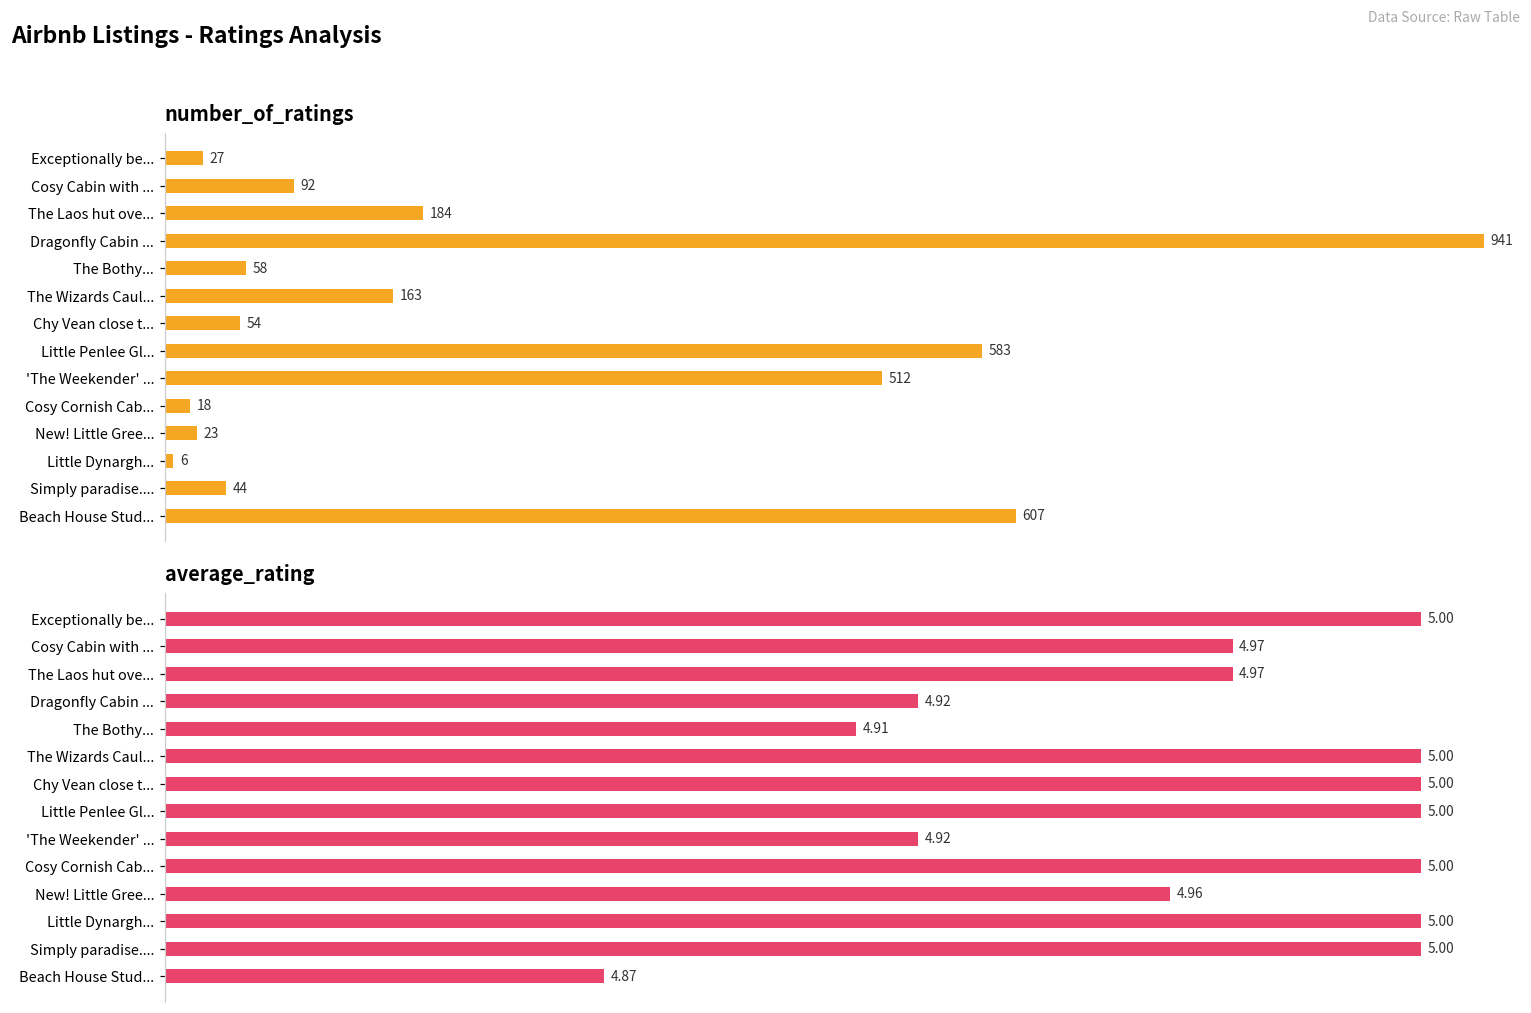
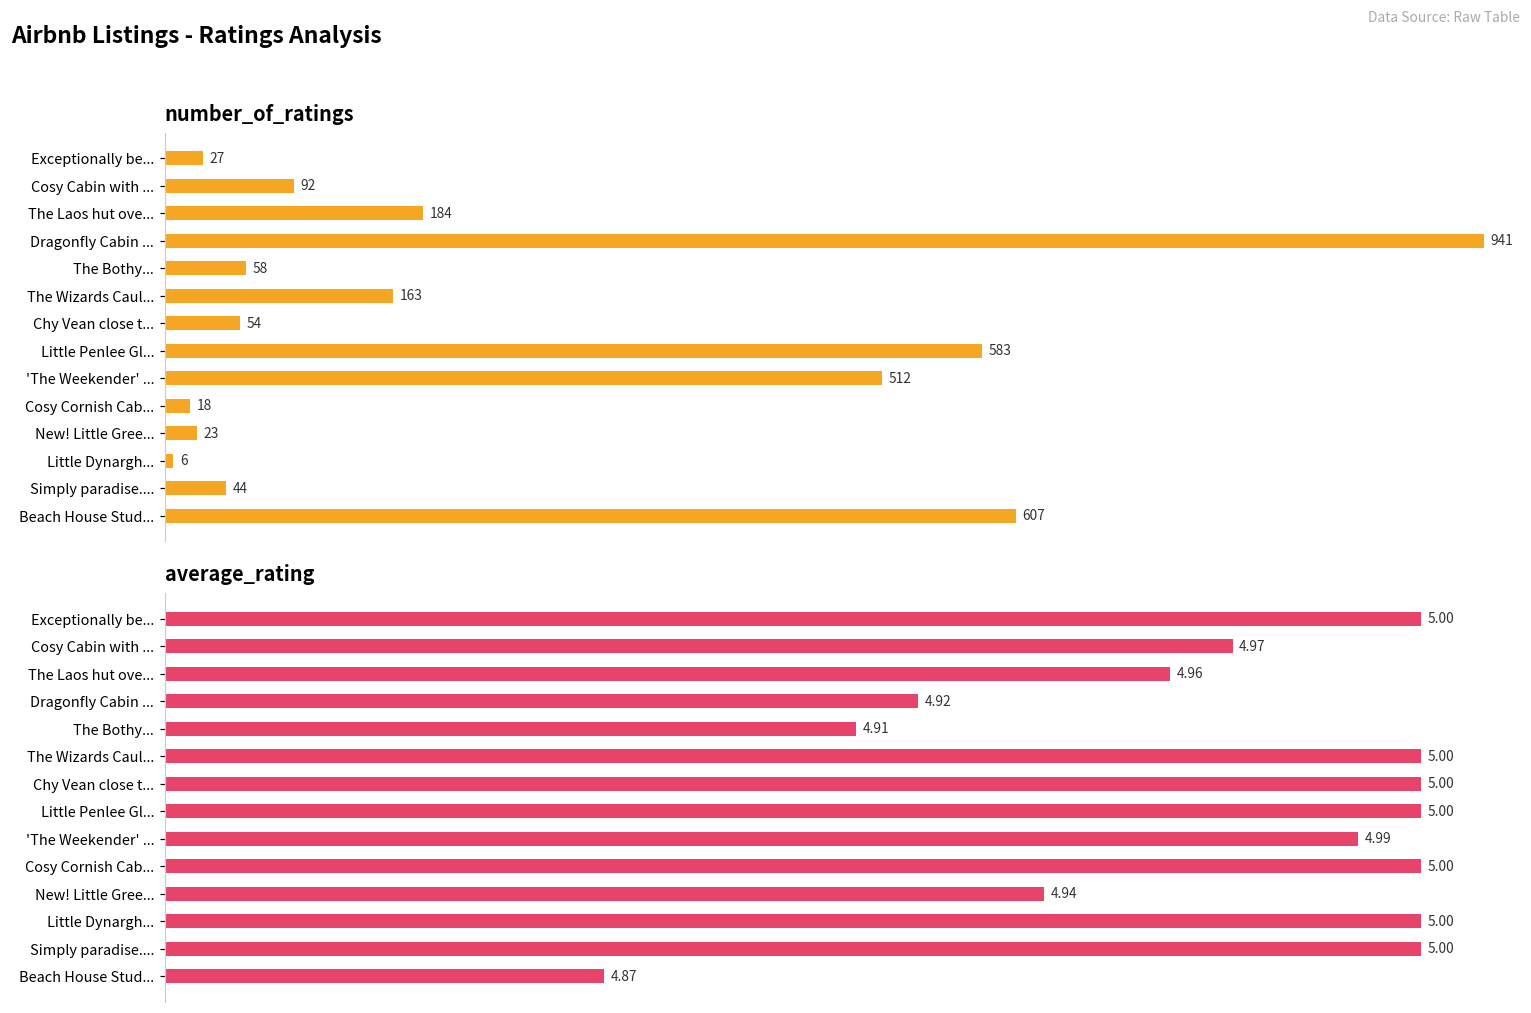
  {
    "average_rating": {
-     "The Laos hut ove...": 4.97,
-     "'The Weekender' ...": 4.92,
-     "New! Little Gree...": 4.96
+     "The Laos hut ove...": 4.96,
+     "'The Weekender' ...": 4.99,
+     "New! Little Gree...": 4.94
    }
  }
